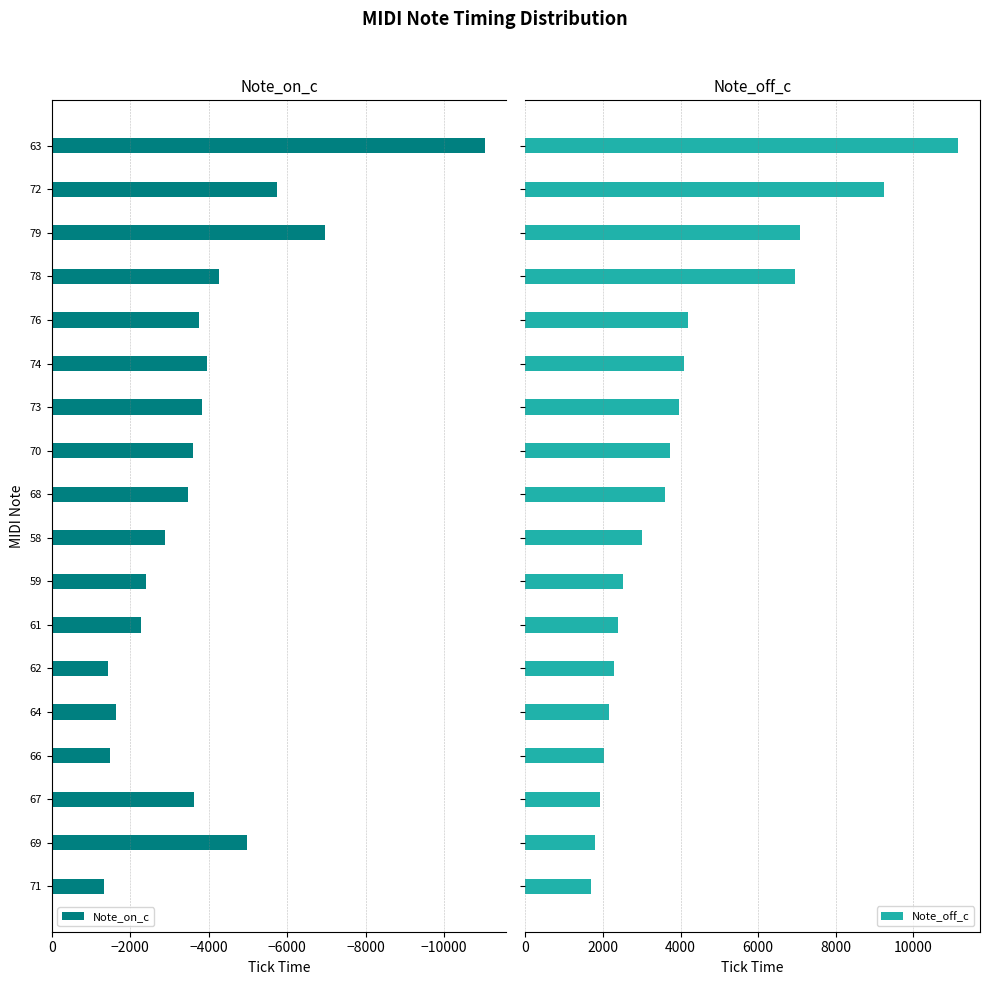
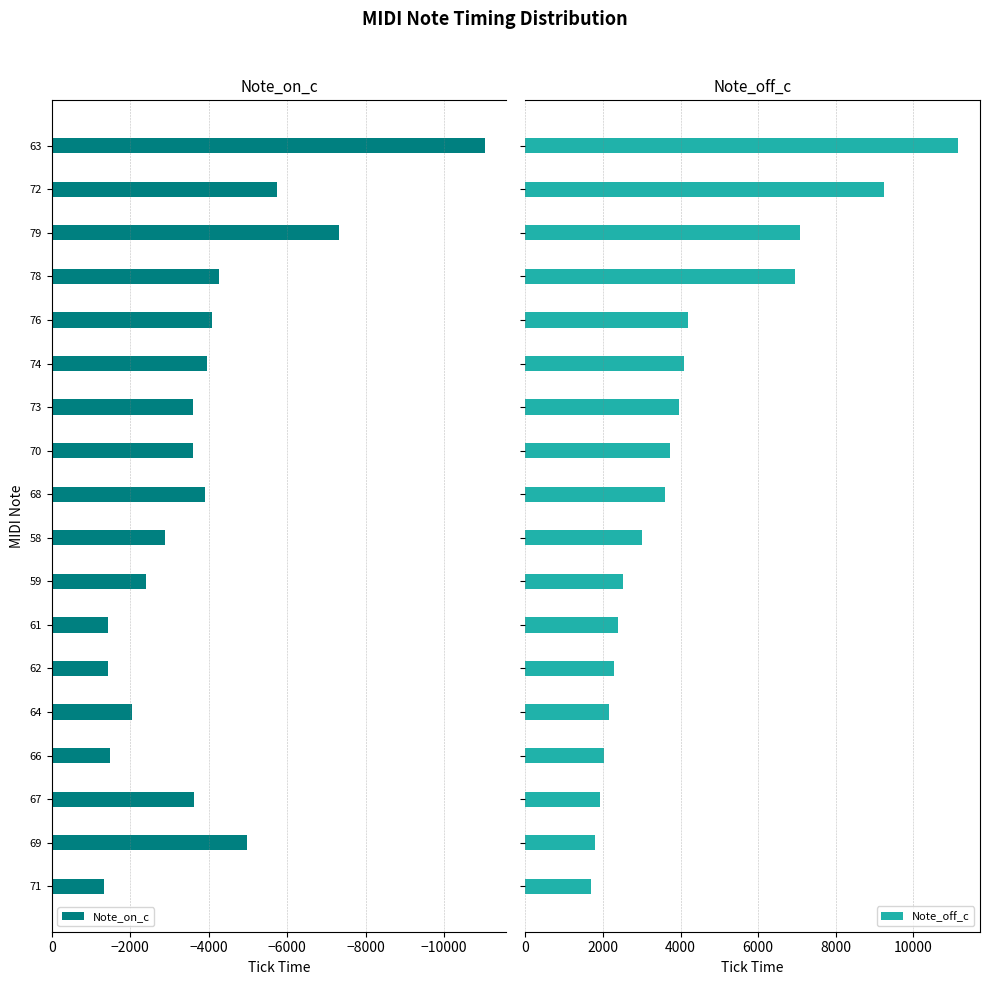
  {
    "Note_on_c": {
      "63": -11000,
      "72": -5700,
-     "79": -7000,
+     "79": -7300,
      "78": -4300,
-     "76": -3700,
+     "76": -4100,
      "74": -4000,
-     "73": -3800,
+     "73": -3600,
      "70": -3600,
-     "68": -3500,
+     "68": -3900,
      "58": -2900,
      "59": -2400,
-     "61": -2300,
+     "61": -1400,
      "62": -1400,
-     "64": -1600,
+     "64": -2000,
      "66": -1500,
      "67": -3600,
      "69": -5000,
      "71": -1300
    }
  }
